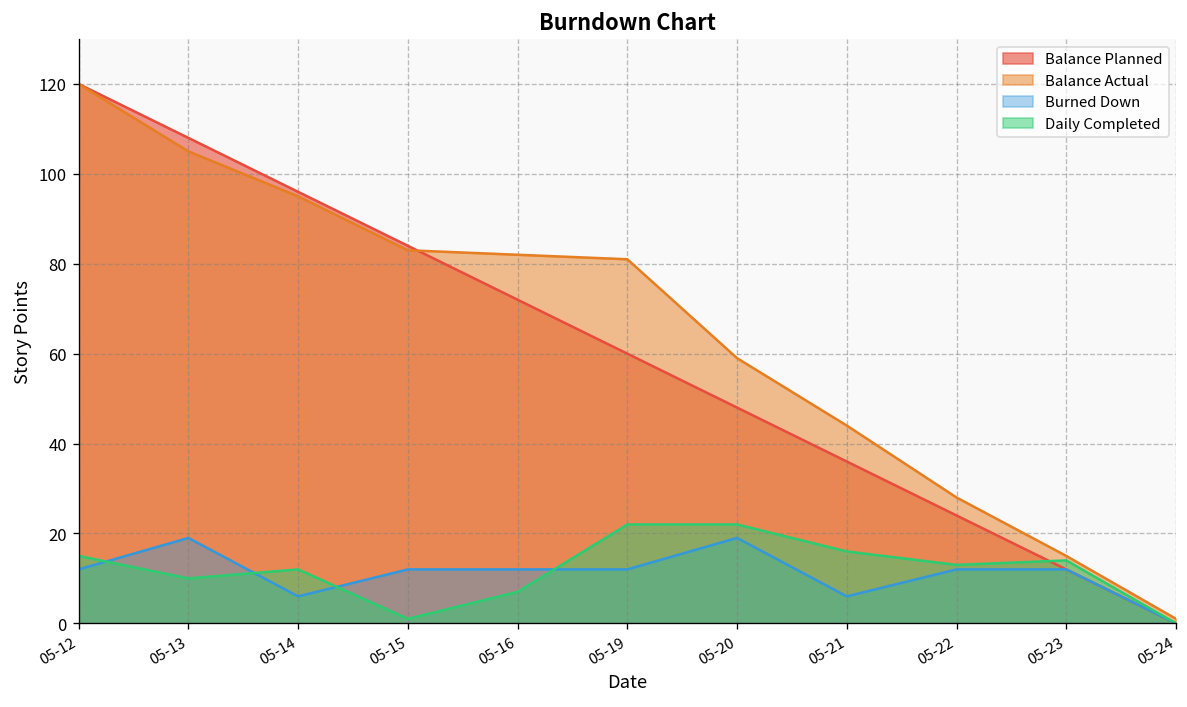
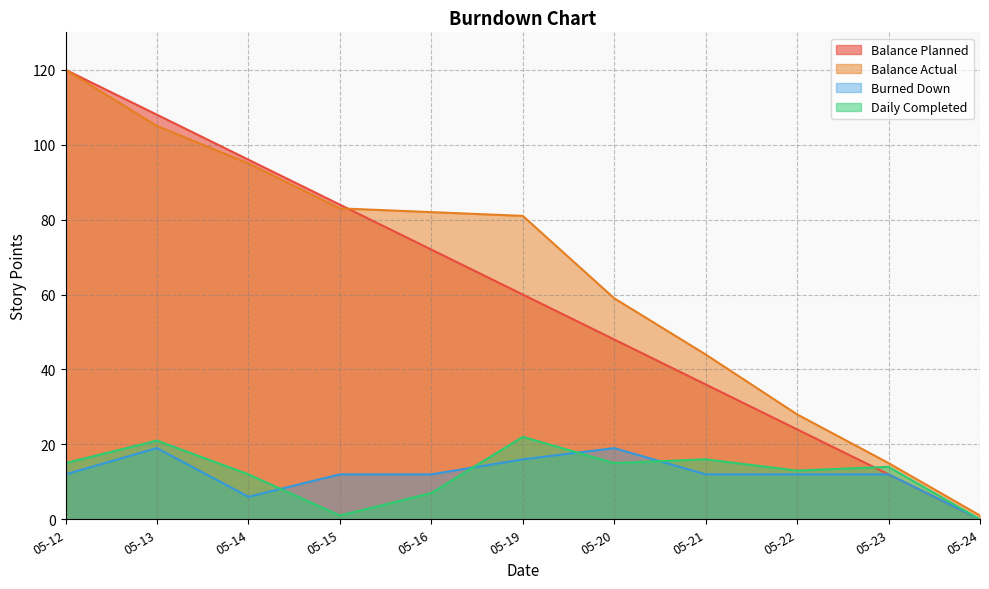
  {
    "Burned Down": {
      "05-12": 12,
      "05-13": 19,
      "05-14": 6,
      "05-15": 12,
      "05-16": 12,
-     "05-19": 12,
+     "05-19": 16,
      "05-20": 19,
-     "05-21": 6,
+     "05-21": 12,
      "05-22": 12
    },
    "Daily Completed": {
      "05-12": 15,
-     "05-13": 10,
+     "05-13": 21,
      "05-14": 12,
      "05-15": 1,
      "05-16": 7,
      "05-19": 22,
-     "05-20": 22,
+     "05-20": 15,
      "05-21": 16,
      "05-22": 13,
      "05-23": 14
    }
  }
